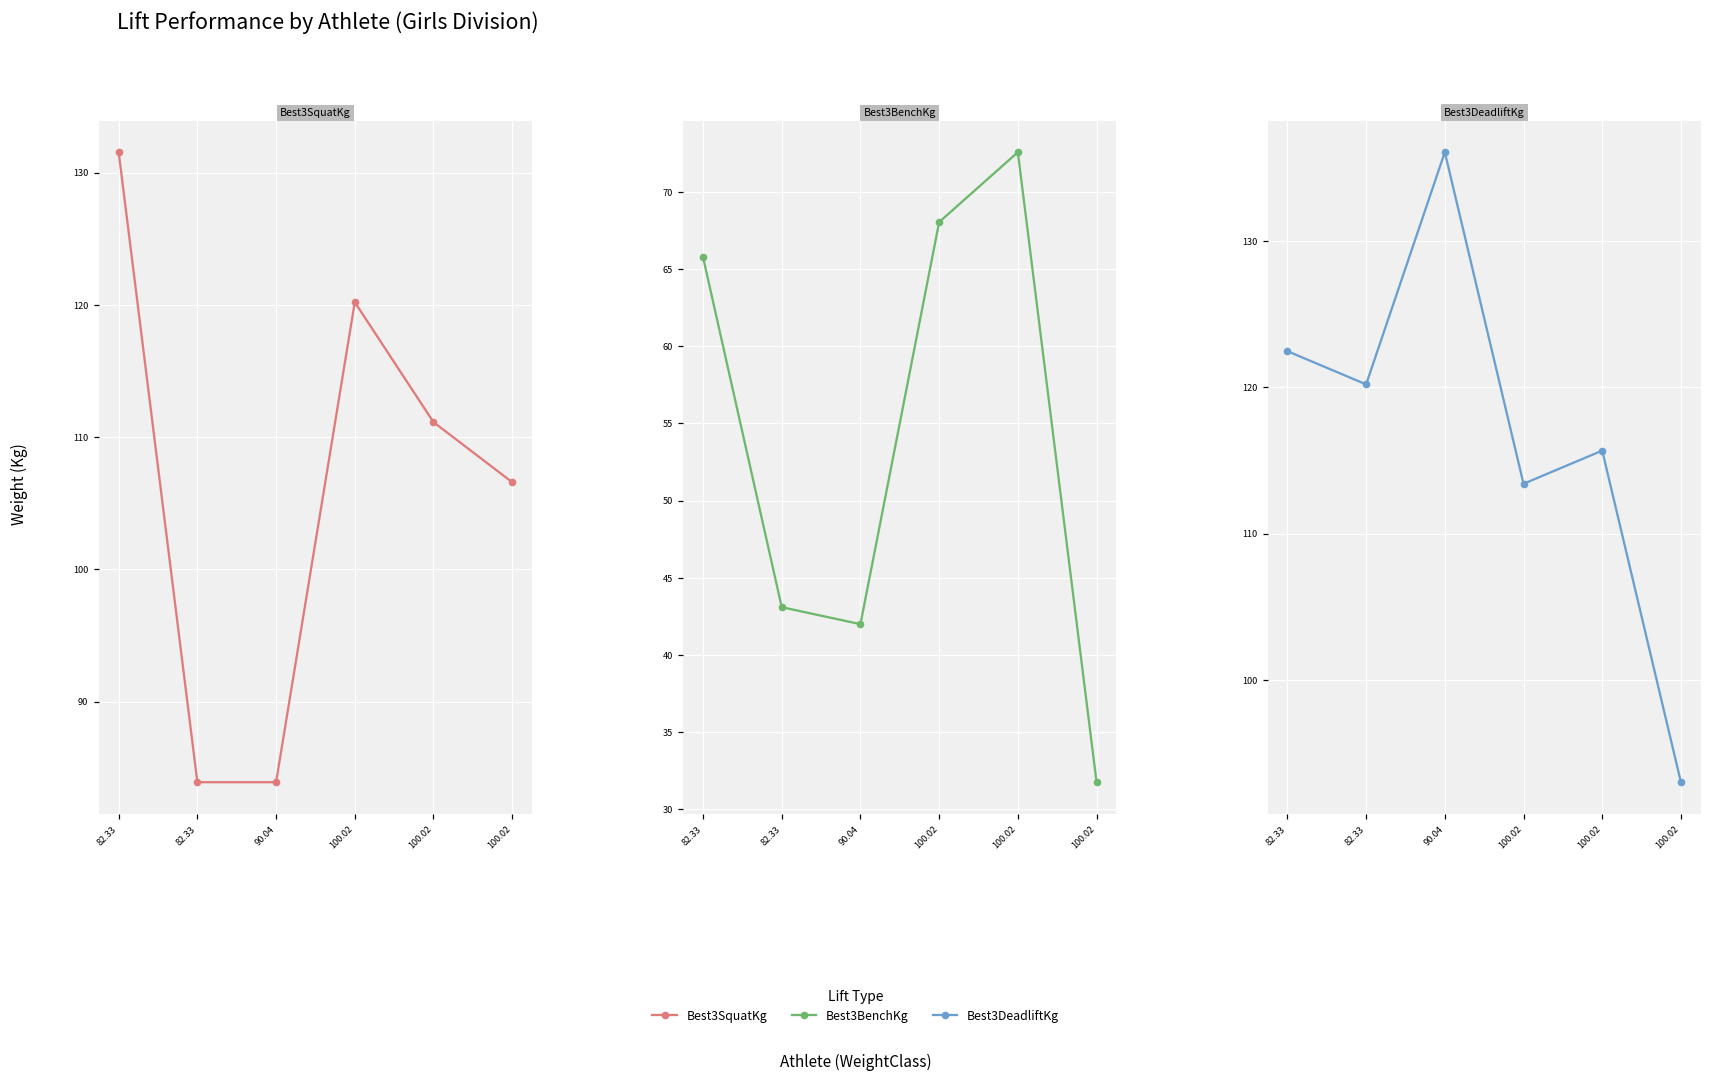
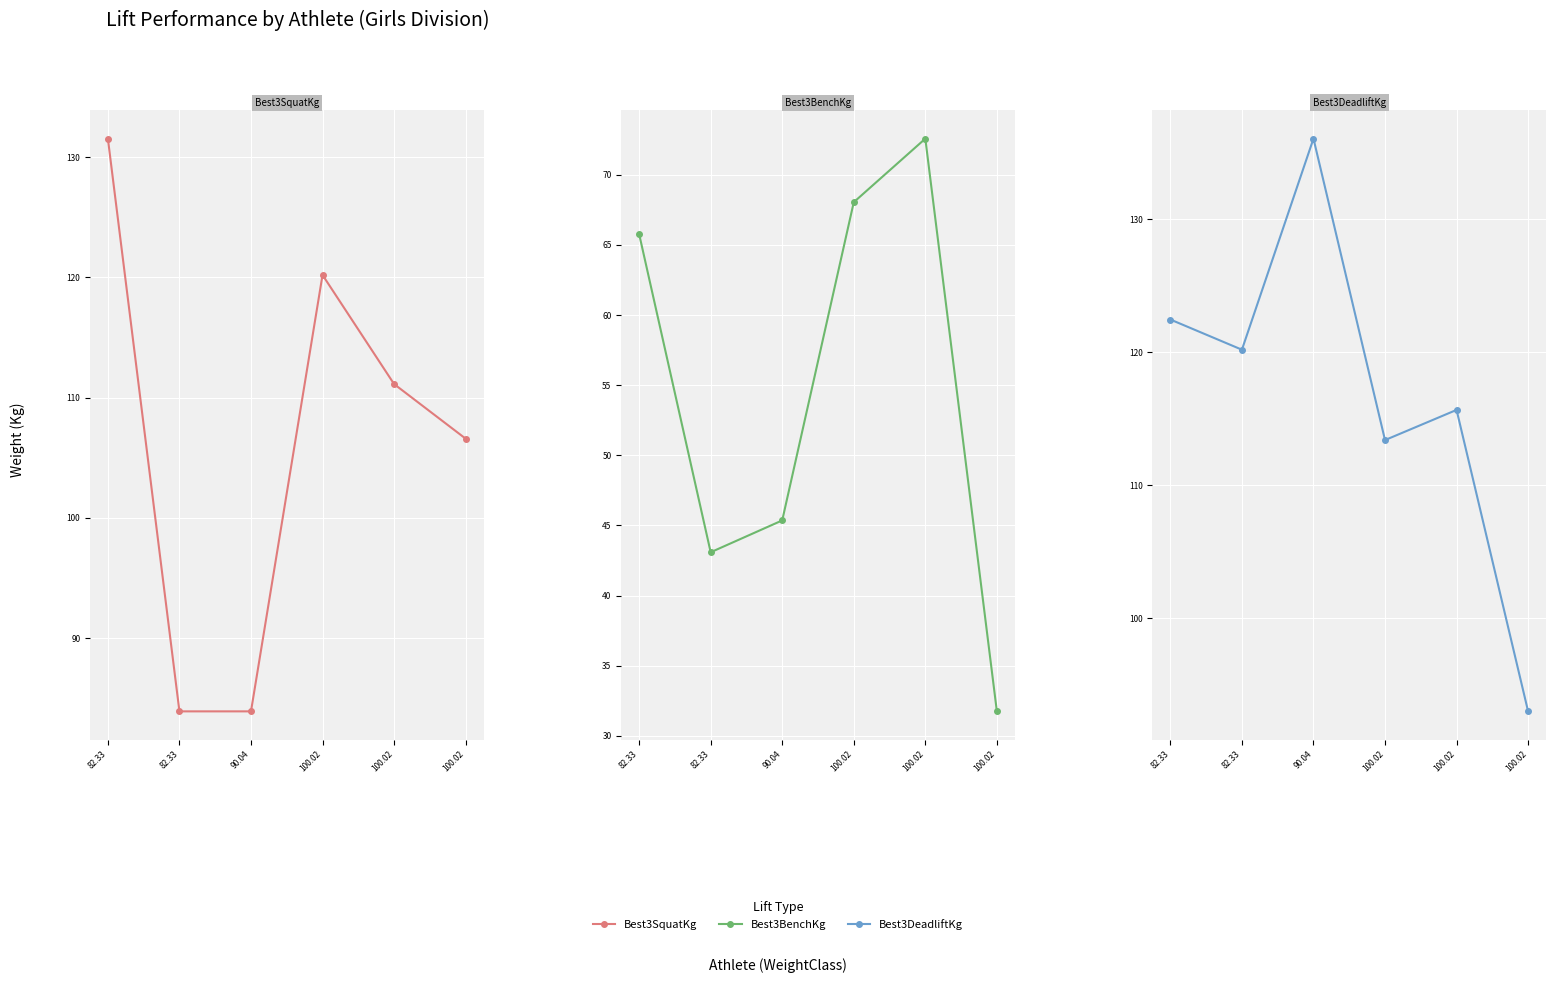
  {
    "Best3SquatKg": {
      "90.04": 83.9
    },
    "Best3BenchKg": {
-     "90.04": 42.0
+     "90.04": 45.4
    },
    "Best3DeadliftKg": {
      "90.04": 136.1
    }
  }
